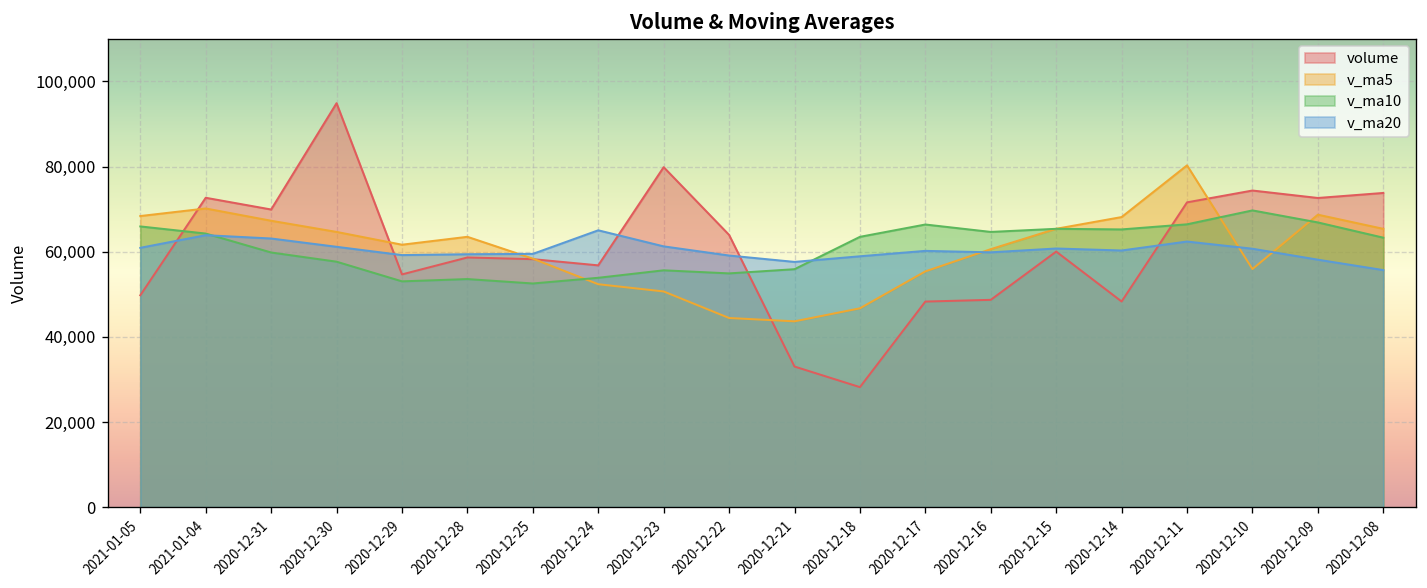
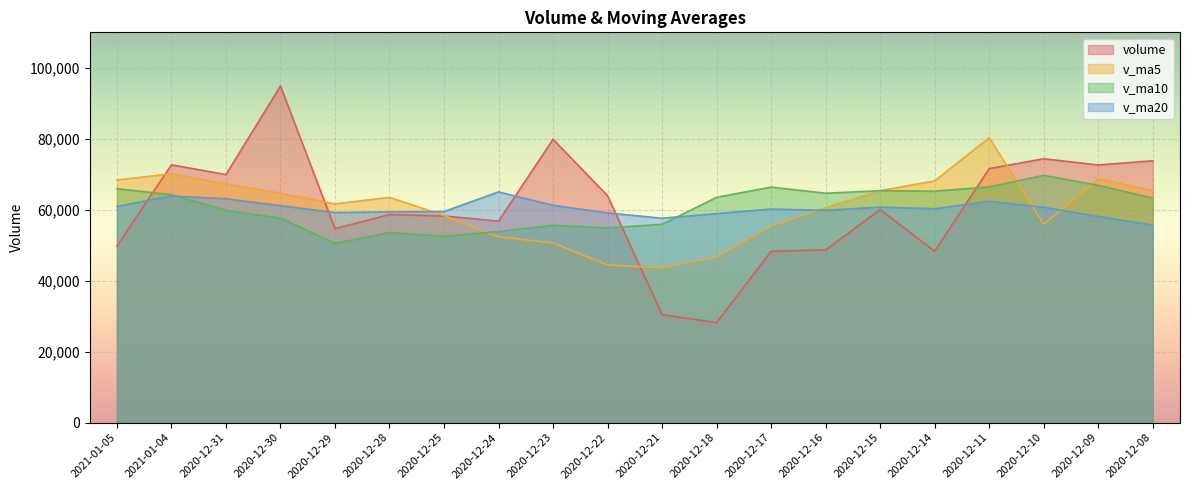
  {
    "volume": {
      "2021-01-05": "50,000",
      "2021-01-04": "73,000",
      "2020-12-31": "70,000",
      "2020-12-30": "95,000",
      "2020-12-29": "55,000",
      "2020-12-28": "59,000",
      "2020-12-24": "57,000",
      "2020-12-23": "80,000",
      "2020-12-22": "64,000",
-     "2020-12-21": "33,000",
+     "2020-12-21": "30,000",
      "2020-12-18": "28,000",
      "2020-12-17": "48,000",
      "2020-12-16": "49,000",
      "2020-12-15": "60,000",
      "2020-12-14": "48,000",
      "2020-12-11": "72,000",
      "2020-12-10": "74,000",
      "2020-12-09": "73,000",
      "2020-12-08": "74,000"
    },
    "v_ma5": {
      "2021-01-05": "68,000",
      "2021-01-04": "70,000",
      "2020-12-31": "67,000",
      "2020-12-30": "65,000",
      "2020-12-29": "62,000",
      "2020-12-28": "63,000",
      "2020-12-24": "52,000",
      "2020-12-23": "51,000",
      "2020-12-22": "44,000",
      "2020-12-21": "44,000",
      "2020-12-18": "47,000",
      "2020-12-17": "55,000",
      "2020-12-16": "61,000",
      "2020-12-14": "68,000",
      "2020-12-11": "80,000",
      "2020-12-10": "56,000",
      "2020-12-09": "69,000",
      "2020-12-08": "65,000"
    },
    "v_ma10": {
      "2021-01-05": "66,000",
      "2020-12-31": "60,000",
      "2020-12-30": "58,000",
-     "2020-12-29": "53,000",
+     "2020-12-29": "51,000",
      "2020-12-28": "54,000",
      "2020-12-25": "53,000",
      "2020-12-24": "54,000",
      "2020-12-23": "56,000",
      "2020-12-22": "55,000",
      "2020-12-21": "56,000",
      "2020-12-18": "63,000",
      "2020-12-17": "66,000",
      "2020-12-16": "65,000",
      "2020-12-14": "65,000",
      "2020-12-11": "66,000",
      "2020-12-10": "70,000",
      "2020-12-09": "67,000",
      "2020-12-08": "63,000"
    },
    "v_ma20": {
      "2021-01-05": "61,000",
      "2020-12-31": "63,000",
      "2020-12-30": "61,000",
      "2020-12-29": "59,000",
      "2020-12-28": "59,000",
      "2020-12-25": "59,000",
      "2020-12-24": "65,000",
      "2020-12-23": "61,000",
      "2020-12-22": "59,000",
      "2020-12-21": "58,000",
      "2020-12-18": "59,000",
      "2020-12-17": "60,000",
      "2020-12-16": "60,000",
      "2020-12-15": "61,000",
      "2020-12-14": "60,000",
      "2020-12-11": "62,000",
      "2020-12-10": "61,000",
      "2020-12-09": "58,000",
      "2020-12-08": "56,000"
    }
  }
